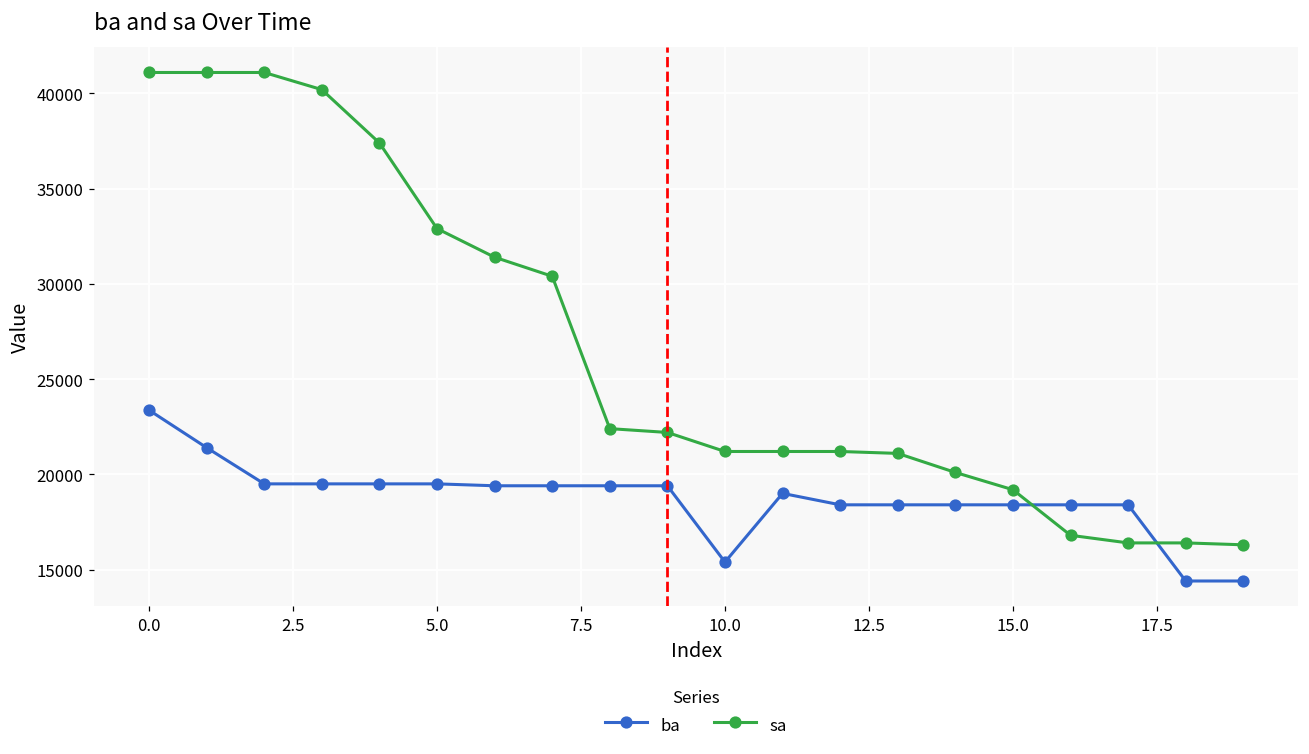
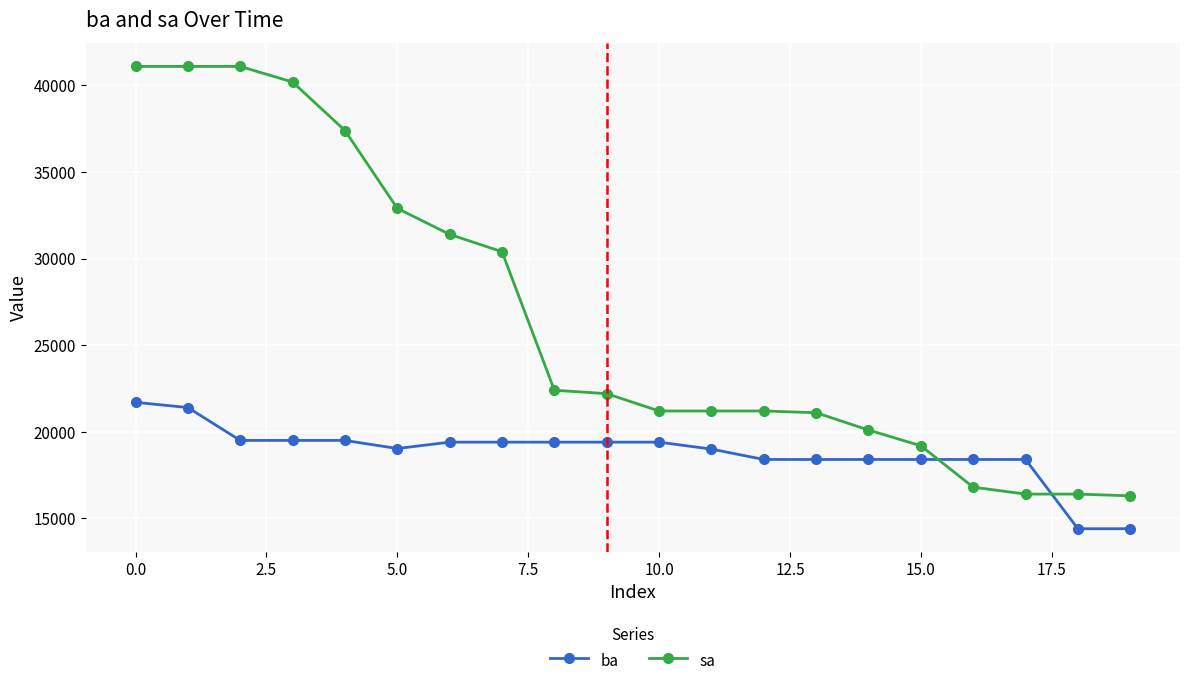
  {
    "ba": {
-     "0.0": 23400,
-     "5.0": 19500,
-     "10.0": 15400,
+     "0.0": 21700,
+     "5.0": 19000,
+     "10.0": 19400,
      "15.0": 18400
    },
    "sa": {
      "0.0": 41100,
      "5.0": 32900,
      "10.0": 21200,
      "15.0": 19200
    }
  }
